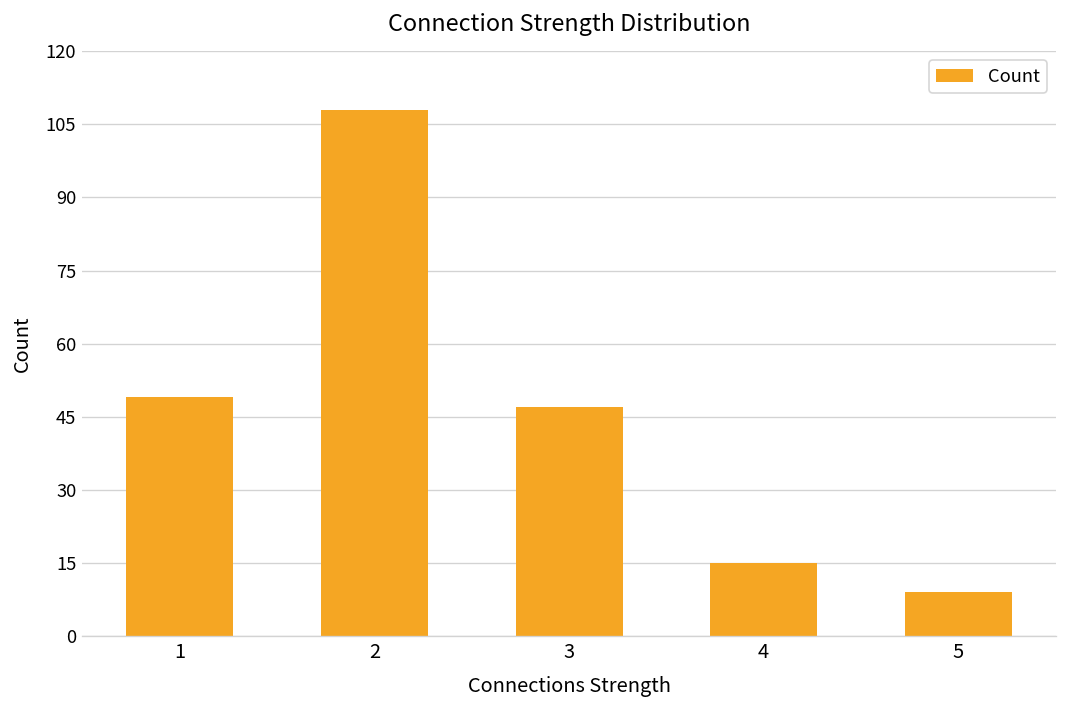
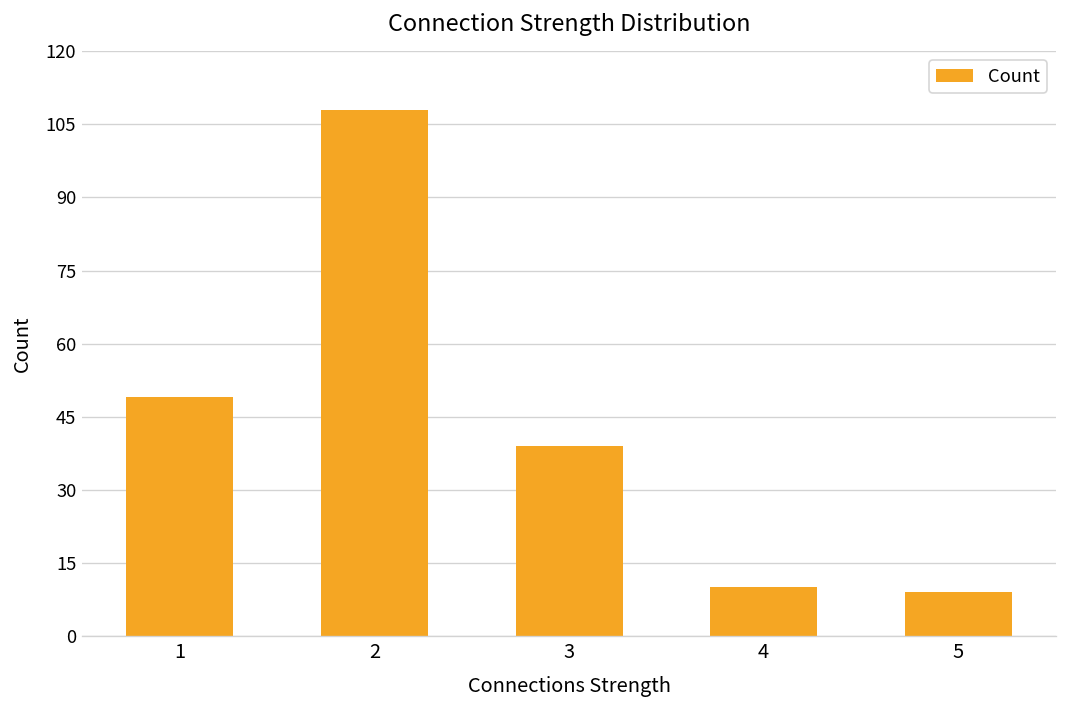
  {
    "1": 49,
    "2": 108,
-   "3": 47,
-   "4": 15,
+   "3": 39,
+   "4": 10,
    "5": 9
  }
